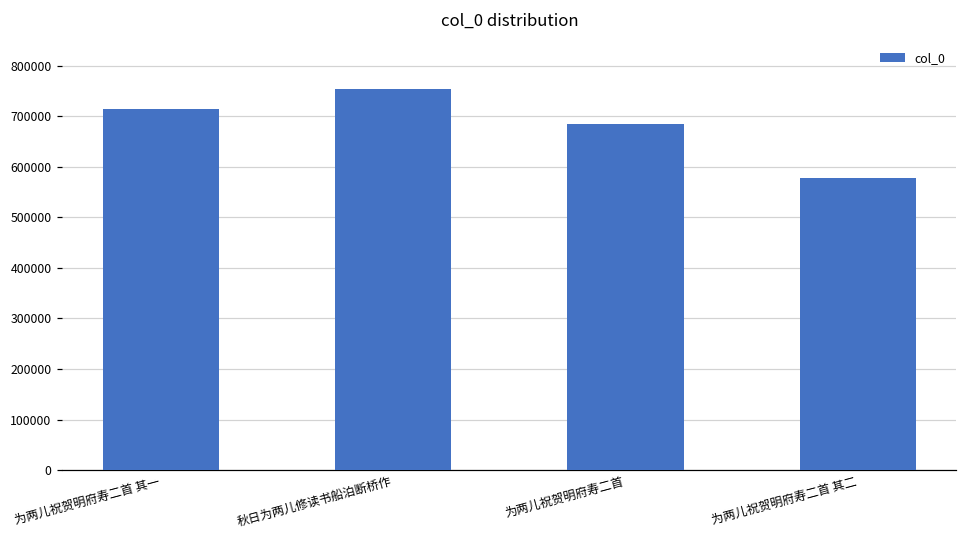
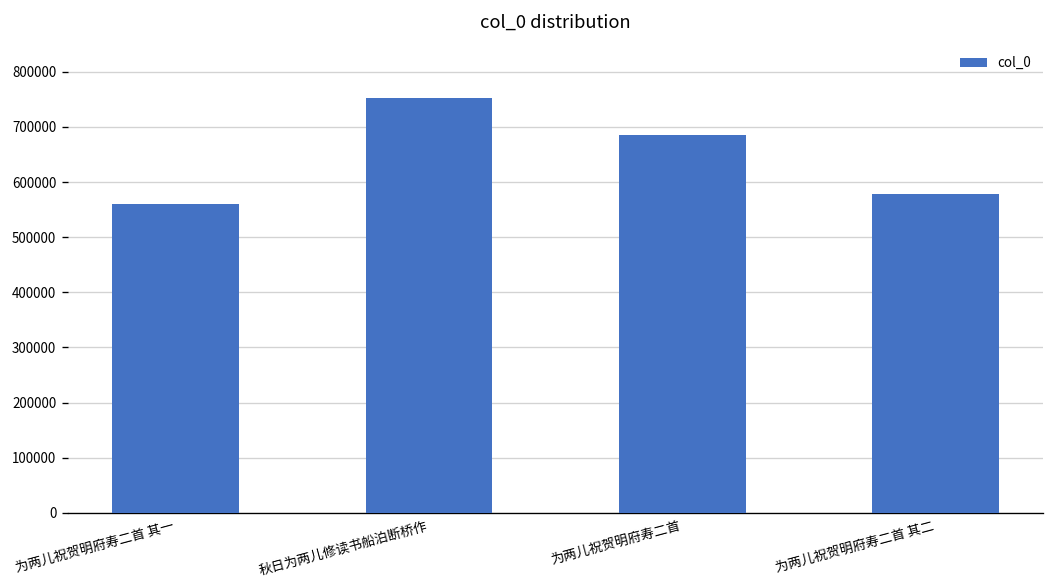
  {
-   "为两儿祝贺明府寿二首 其一": 710000,
+   "为两儿祝贺明府寿二首 其一": 560000,
    "秋日为两儿修读书船泊断桥作": 750000,
    "为两儿祝贺明府寿二首": 680000,
    "为两儿祝贺明府寿二首 其二": 580000
  }
